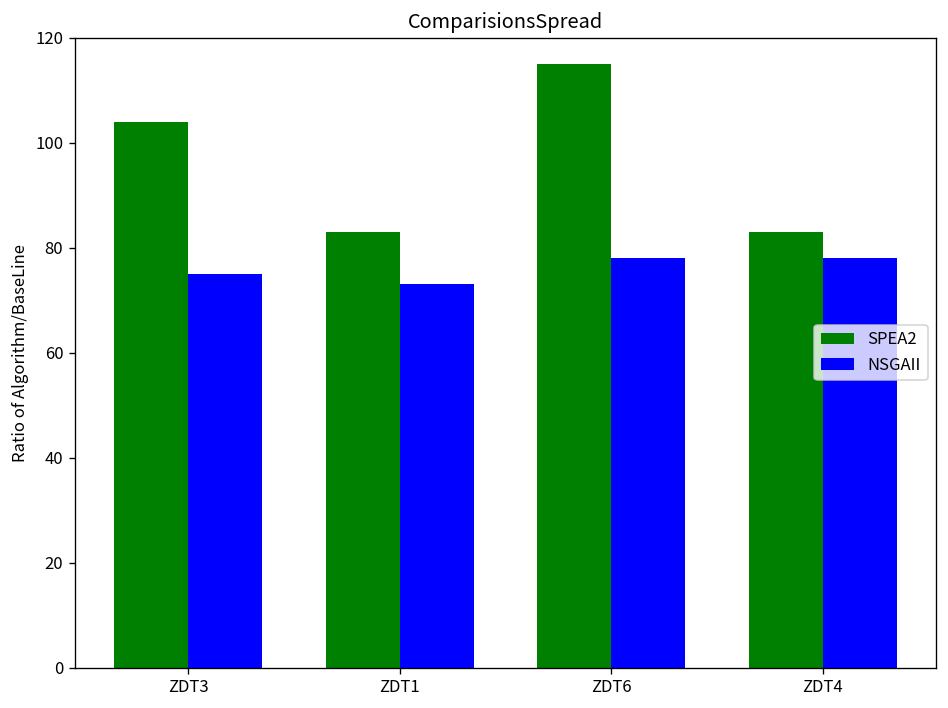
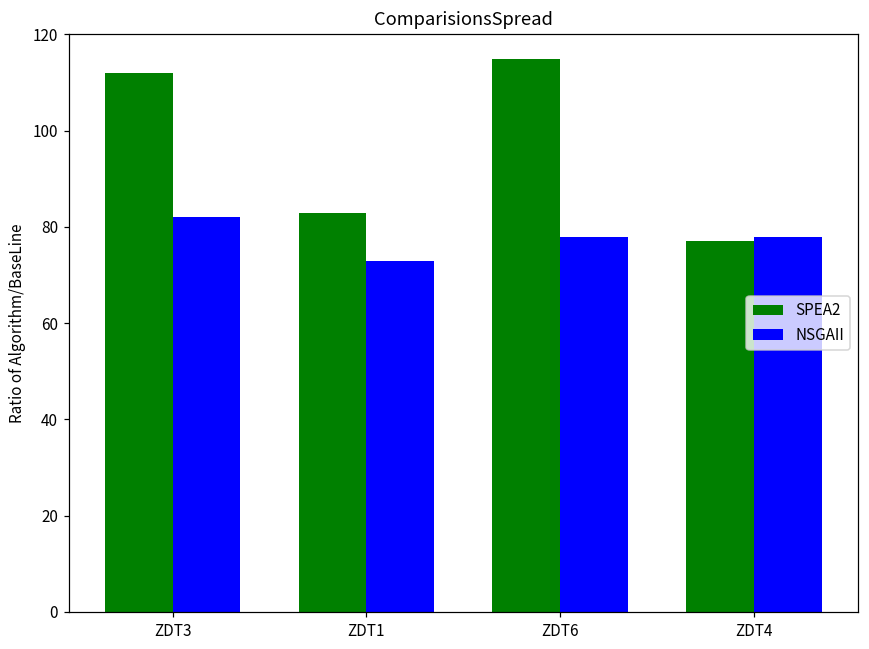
  {
    "SPEA2": {
-     "ZDT3": 104,
+     "ZDT3": 112,
      "ZDT1": 83,
      "ZDT6": 115,
-     "ZDT4": 83
+     "ZDT4": 77
    },
    "NSGAII": {
-     "ZDT3": 75,
+     "ZDT3": 82,
      "ZDT1": 73,
      "ZDT6": 78,
      "ZDT4": 78
    }
  }
